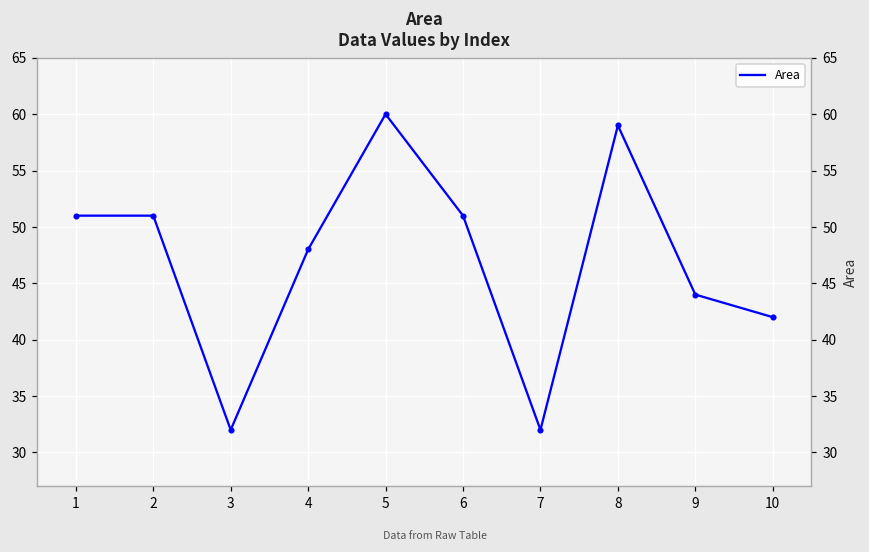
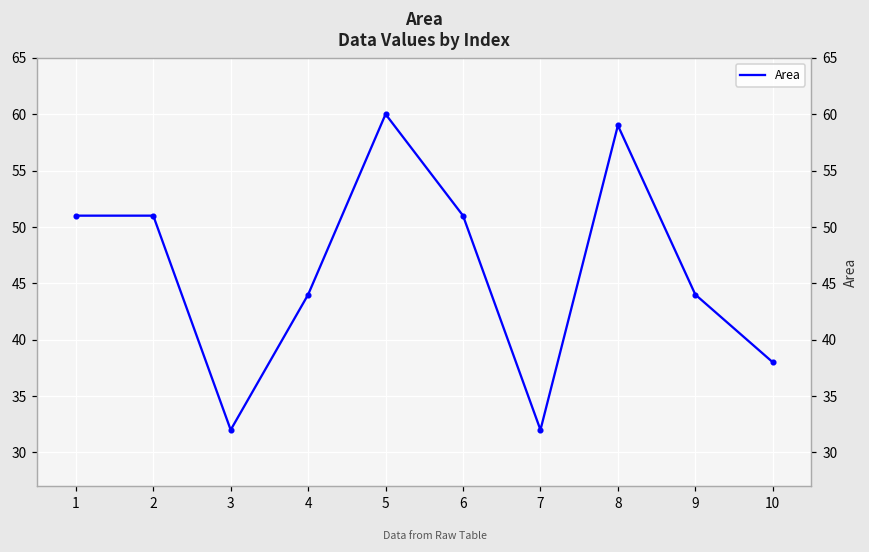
  {
    "1": 51,
    "2": 51,
    "3": 32,
-   "4": 48,
+   "4": 44,
    "5": 60,
    "6": 51,
    "7": 32,
    "8": 59,
    "9": 44,
-   "10": 42
+   "10": 38
  }
